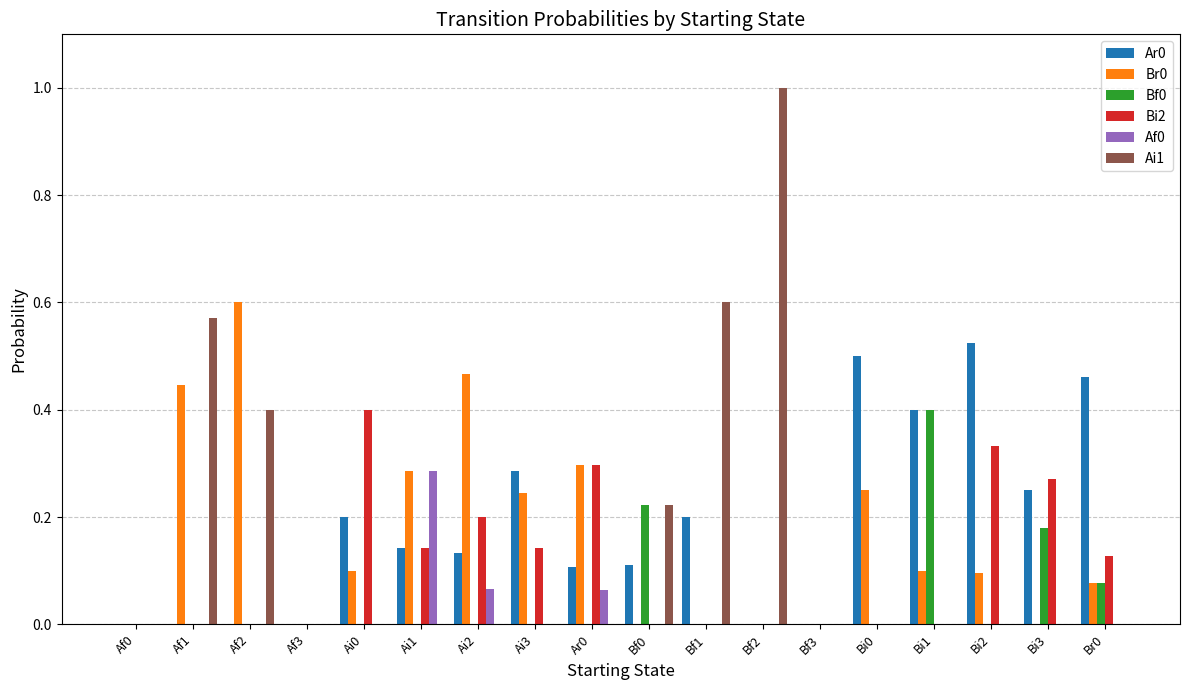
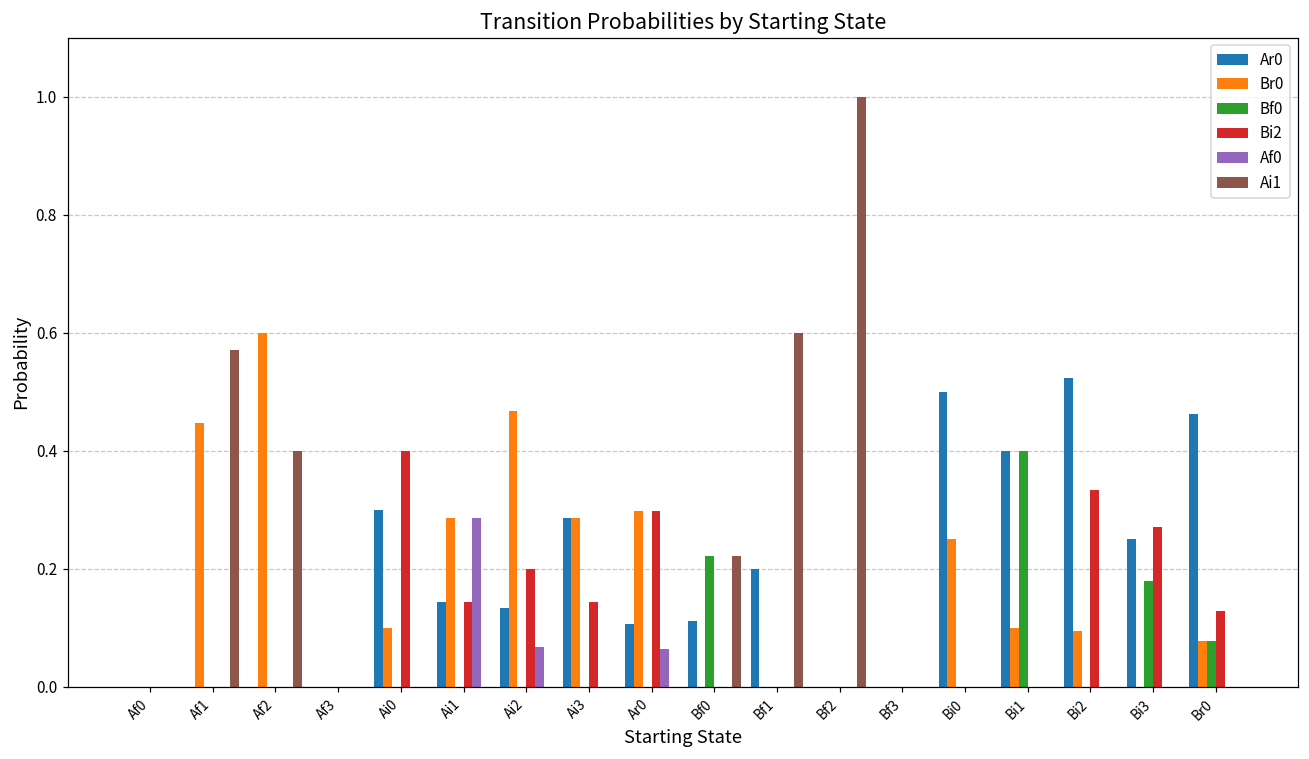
  {
    "Ar0": {
      "Af0": 0.0,
      "Af1": 0.0,
      "Af2": 0.0,
      "Af3": 0.0,
-     "Ai0": 0.2,
+     "Ai0": 0.3,
      "Ai1": 0.14,
      "Ai2": 0.13,
      "Ai3": 0.29,
      "Ar0": 0.11,
      "Bf0": 0.11,
      "Bf1": 0.2,
      "Bf2": 0.0,
      "Bf3": 0.0,
      "Bi0": 0.5,
      "Bi1": 0.4,
      "Bi2": 0.52,
      "Bi3": 0.25,
      "Br0": 0.46
    },
    "Br0": {
      "Af0": 0.00,
      "Af1": 0.45,
      "Af2": 0.60,
      "Af3": 0.00,
      "Ai0": 0.10,
      "Ai1": 0.29,
      "Ai2": 0.47,
-     "Ai3": 0.25,
+     "Ai3": 0.29,
      "Ar0": 0.30,
      "Bf0": 0.00,
      "Bf1": 0.00,
      "Bf2": 0.00,
      "Bf3": 0.00,
      "Bi0": 0.25,
      "Bi1": 0.10,
      "Bi2": 0.10,
      "Bi3": 0.00,
      "Br0": 0.08
    },
    "Bf0": {
      "Af0": 0.00,
      "Af1": 0.00,
      "Af2": 0.00,
      "Af3": 0.00,
      "Ai0": 0.00,
      "Ai1": 0.00,
      "Ai2": 0.00,
      "Ai3": 0.00,
      "Ar0": 0.00,
      "Bf0": 0.22,
      "Bf1": 0.00,
      "Bf2": 0.00,
      "Bf3": 0.00,
      "Bi0": 0.00,
      "Bi1": 0.40,
      "Bi2": 0.00,
      "Bi3": 0.18,
      "Br0": 0.08
    },
    "Bi2": {
      "Af0": 0.00,
      "Af1": 0.00,
      "Af2": 0.00,
      "Af3": 0.00,
      "Ai0": 0.40,
      "Ai1": 0.14,
      "Ai2": 0.20,
      "Ai3": 0.14,
      "Ar0": 0.30,
      "Bf0": 0.00,
      "Bf1": 0.00,
      "Bf2": 0.00,
      "Bf3": 0.00,
      "Bi0": 0.00,
      "Bi1": 0.00,
      "Bi2": 0.33,
      "Bi3": 0.27,
      "Br0": 0.13
    },
    "Af0": {
      "Af0": 0.00,
      "Af1": 0.00,
      "Af2": 0.00,
      "Af3": 0.00,
      "Ai0": 0.00,
      "Ai1": 0.29,
      "Ai2": 0.07,
      "Ai3": 0.00,
      "Ar0": 0.06,
      "Bf0": 0.00,
      "Bf1": 0.00,
      "Bf2": 0.00,
      "Bf3": 0.00,
      "Bi0": 0.00,
      "Bi1": 0.00,
      "Bi2": 0.00,
      "Bi3": 0.00,
      "Br0": 0.00
    },
    "Ai1": {
      "Af0": 0.00,
      "Af1": 0.57,
      "Af2": 0.40,
      "Af3": 0.00,
      "Ai0": 0.00,
      "Ai1": 0.00,
      "Ai2": 0.00,
      "Ai3": 0.00,
      "Ar0": 0.00,
      "Bf0": 0.22,
      "Bf1": 0.60,
      "Bf2": 1.00,
      "Bf3": 0.00,
      "Bi0": 0.00,
      "Bi1": 0.00,
      "Bi2": 0.00,
      "Bi3": 0.00,
      "Br0": 0.00
    }
  }
